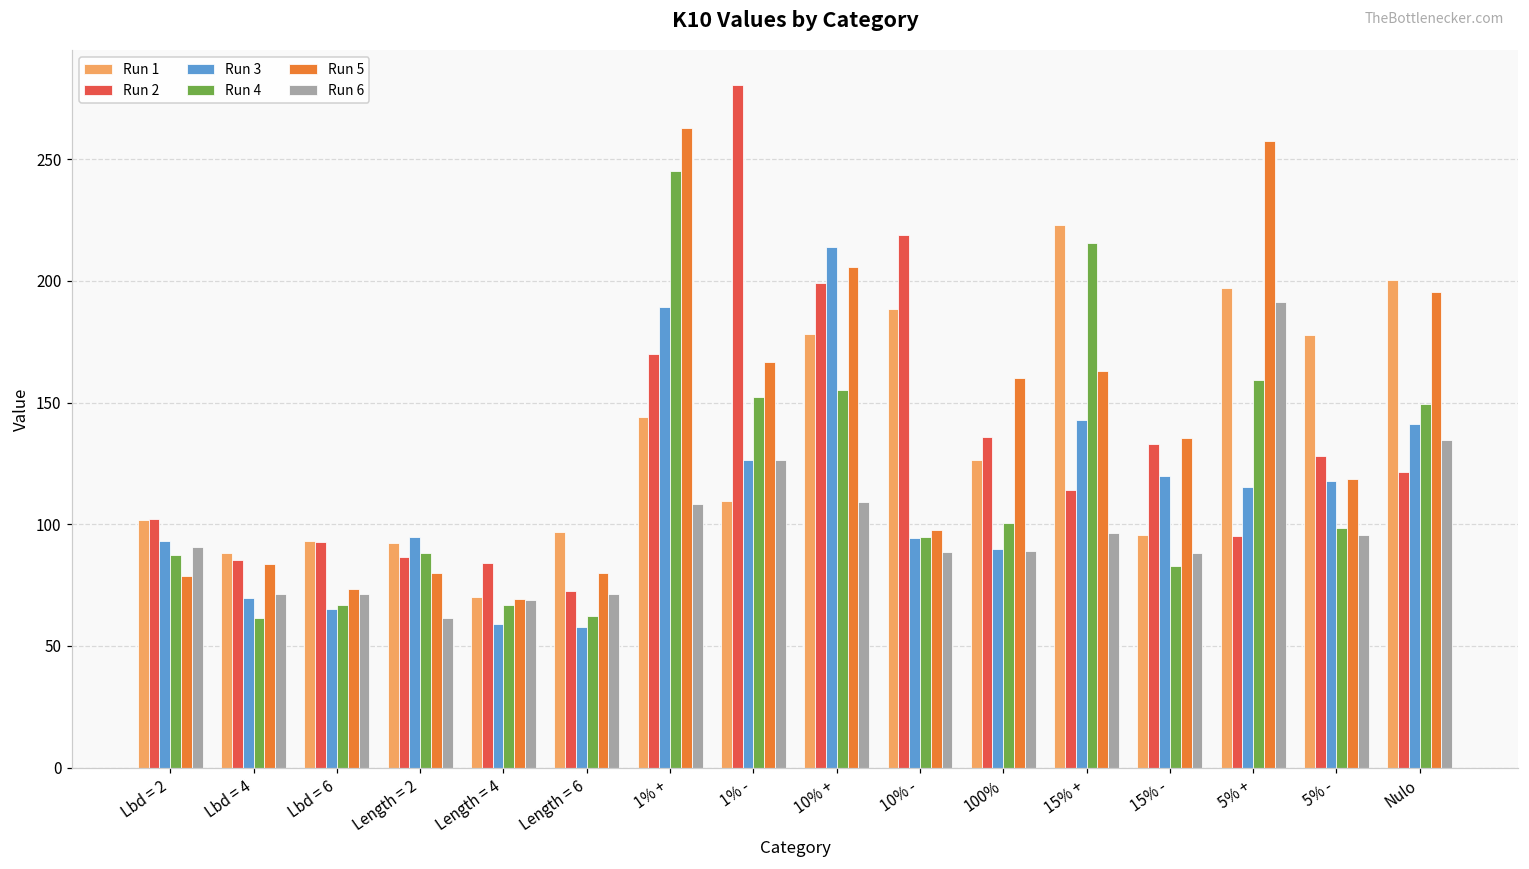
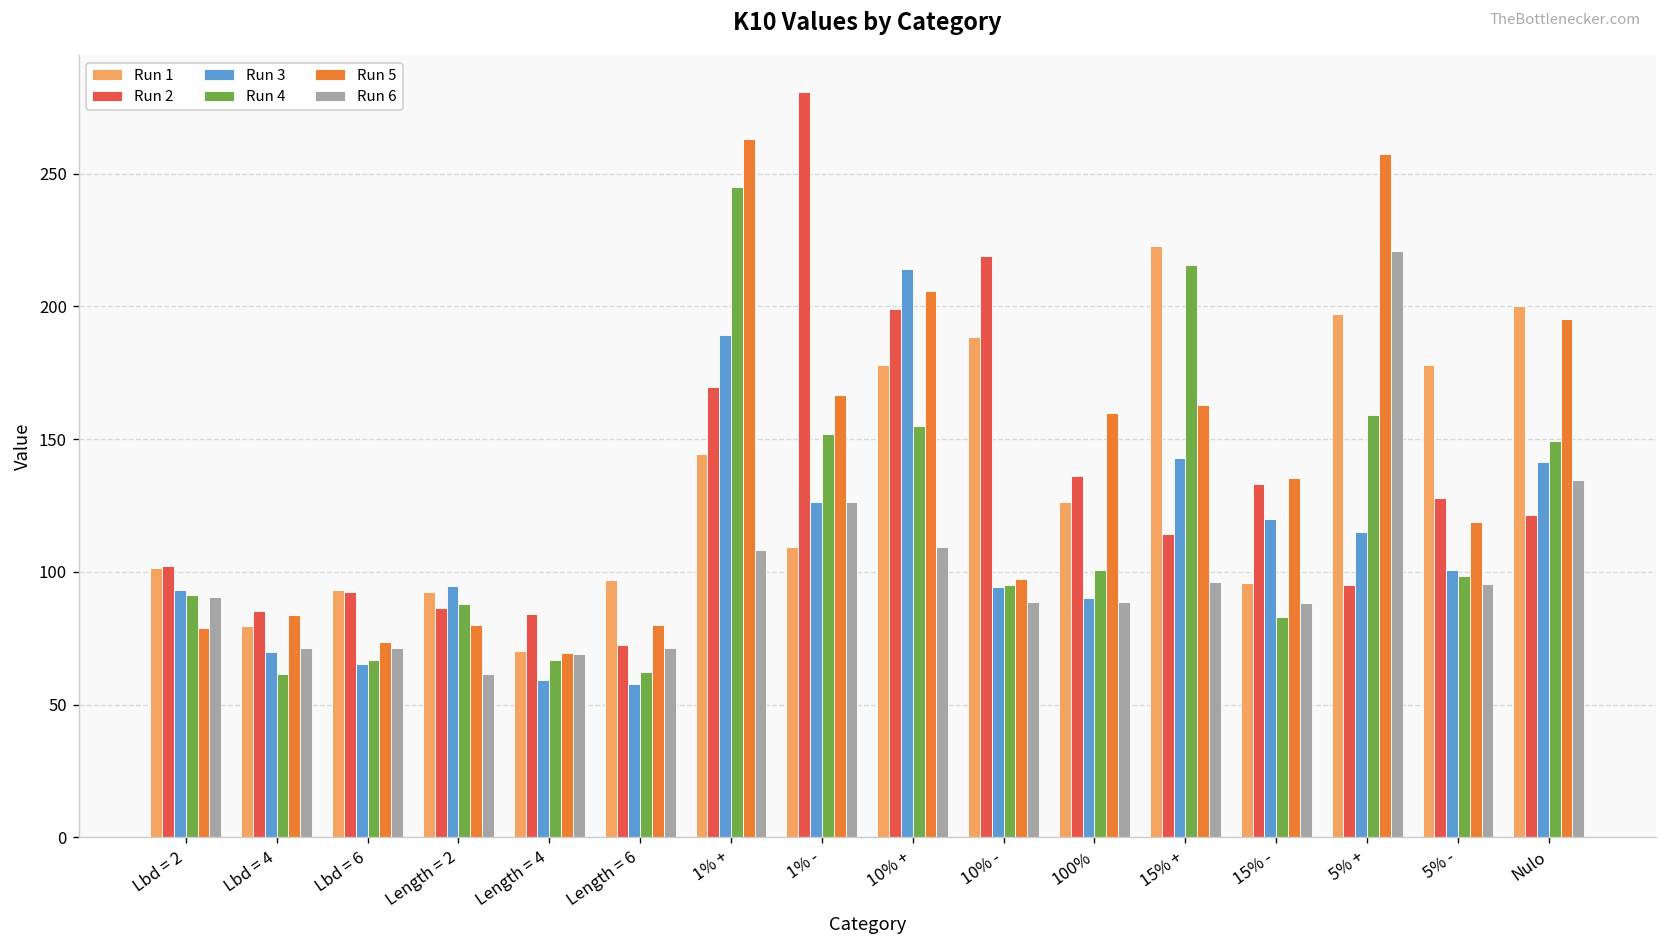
  {
    "Run 1": {
      "Lbd = 2": 102,
-     "Lbd = 4": 88,
+     "Lbd = 4": 79,
      "Lbd = 6": 93,
      "Length = 2": 92,
      "Length = 4": 70,
      "Length = 6": 97,
      "1% +": 144,
      "1% -": 109,
      "10% +": 178,
      "10% -": 188,
      "100%": 126,
      "15% +": 223,
      "15% -": 96,
      "5% +": 197,
      "5% -": 178,
      "Nulo": 200
    },
    "Run 3": {
      "Lbd = 2": 93,
      "Lbd = 4": 70,
      "Lbd = 6": 65,
      "Length = 2": 95,
      "Length = 4": 59,
      "Length = 6": 58,
      "1% +": 189,
      "1% -": 126,
      "10% +": 214,
      "10% -": 94,
      "100%": 90,
      "15% +": 143,
      "15% -": 120,
      "5% +": 115,
-     "5% -": 118,
+     "5% -": 101,
      "Nulo": 141
    },
    "Run 4": {
-     "Lbd = 2": 87,
+     "Lbd = 2": 91,
      "Lbd = 4": 61,
      "Lbd = 6": 67,
      "Length = 2": 88,
      "Length = 4": 67,
      "Length = 6": 62,
      "1% +": 245,
      "1% -": 152,
      "10% +": 155,
      "10% -": 95,
      "100%": 101,
      "15% +": 215,
      "15% -": 83,
      "5% +": 159,
      "5% -": 98,
      "Nulo": 149
    },
    "Run 6": {
      "Lbd = 2": 91,
      "Lbd = 4": 71,
      "Lbd = 6": 71,
      "Length = 2": 62,
      "Length = 4": 69,
      "Length = 6": 71,
      "1% +": 108,
      "1% -": 126,
      "10% +": 109,
      "10% -": 89,
      "100%": 89,
      "15% +": 96,
      "15% -": 88,
-     "5% +": 191,
+     "5% +": 221,
      "5% -": 96,
      "Nulo": 135
    }
  }
